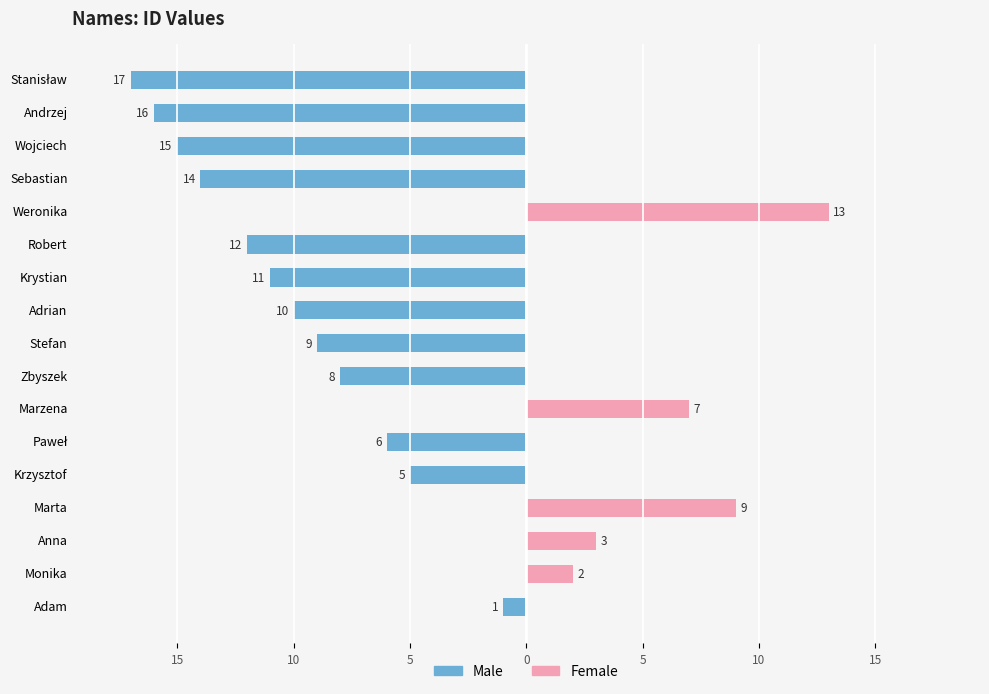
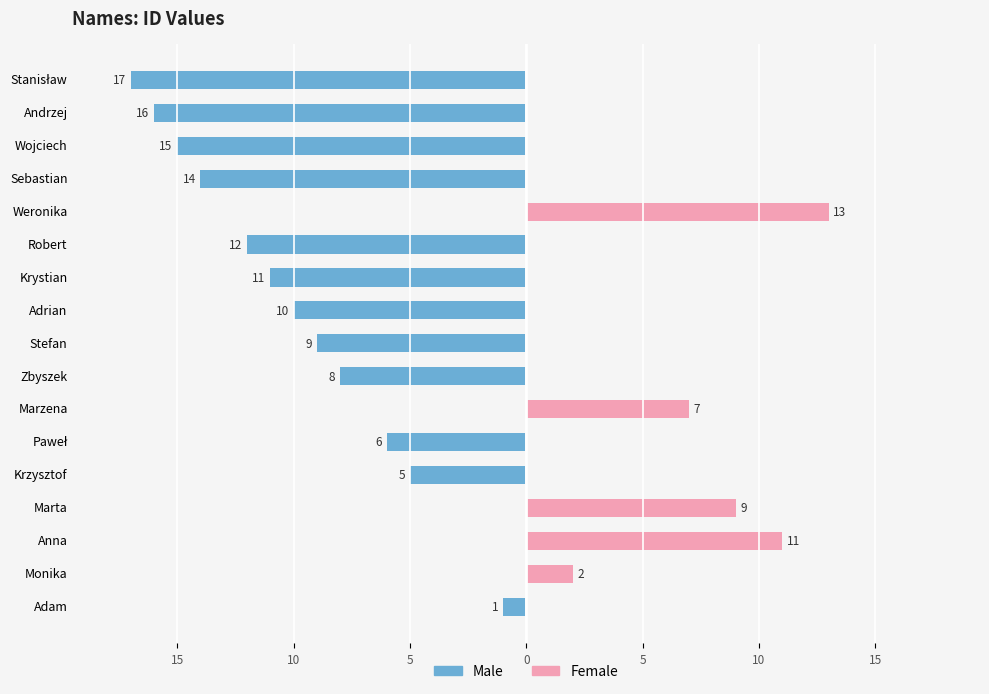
  {
    "Female": {
      "Weronika": 13,
      "Marzena": 7,
      "Marta": 9,
-     "Anna": 3,
+     "Anna": 11,
      "Monika": 2
    }
  }
